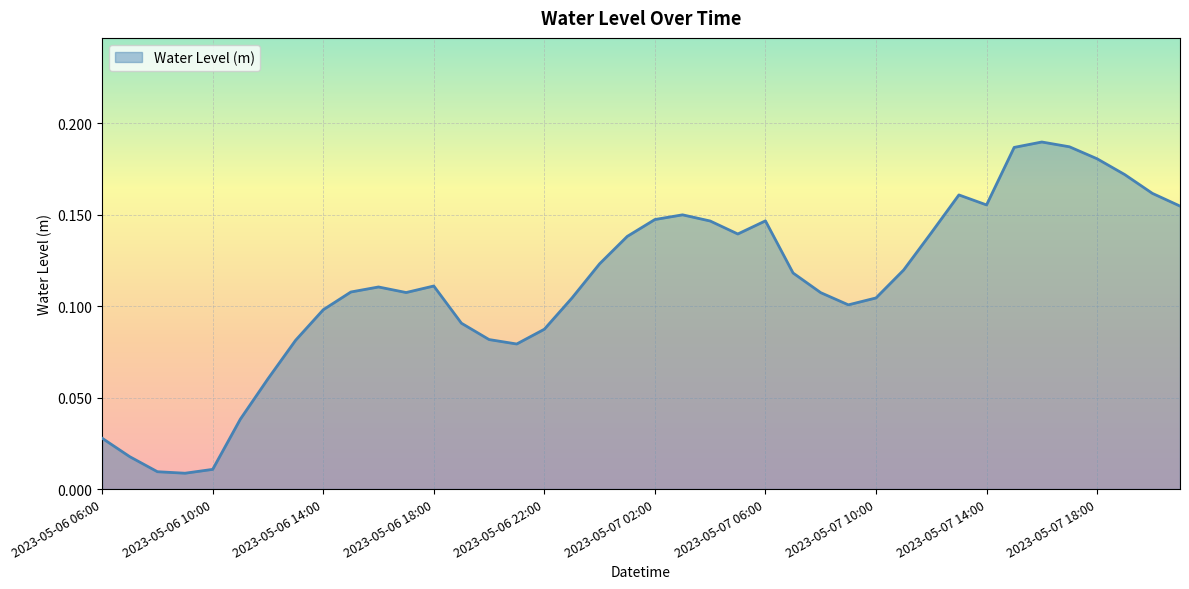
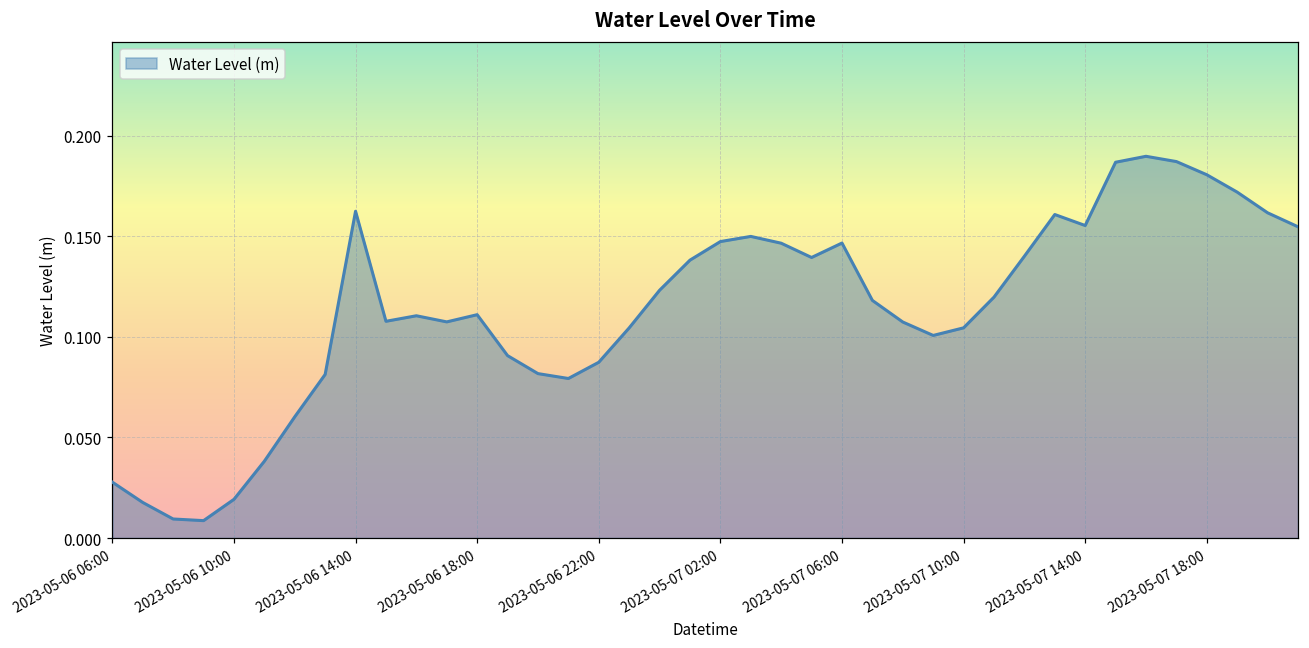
  {
    "2023-05-06 06:00": 0.028,
-   "2023-05-06 10:00": 0.011,
-   "2023-05-06 14:00": 0.098,
+   "2023-05-06 10:00": 0.019,
+   "2023-05-06 14:00": 0.162,
    "2023-05-06 18:00": 0.111,
    "2023-05-06 22:00": 0.087,
    "2023-05-07 02:00": 0.147,
    "2023-05-07 06:00": 0.147,
    "2023-05-07 10:00": 0.104,
    "2023-05-07 14:00": 0.155,
    "2023-05-07 18:00": 0.181
  }
